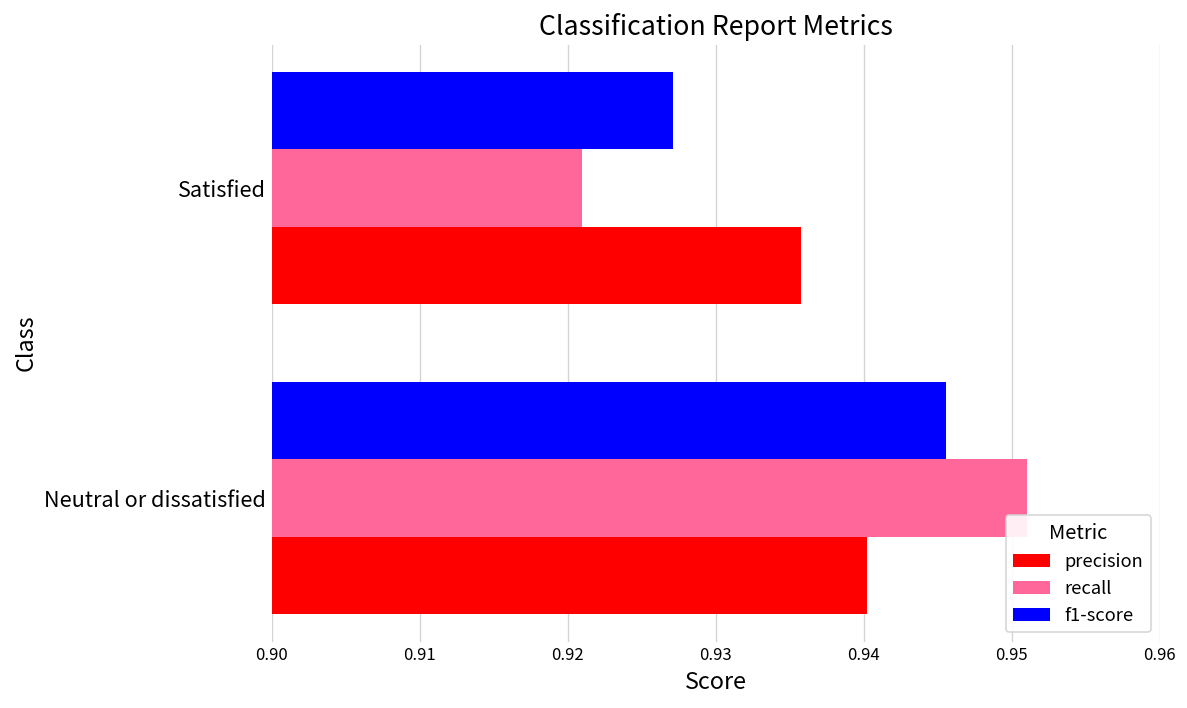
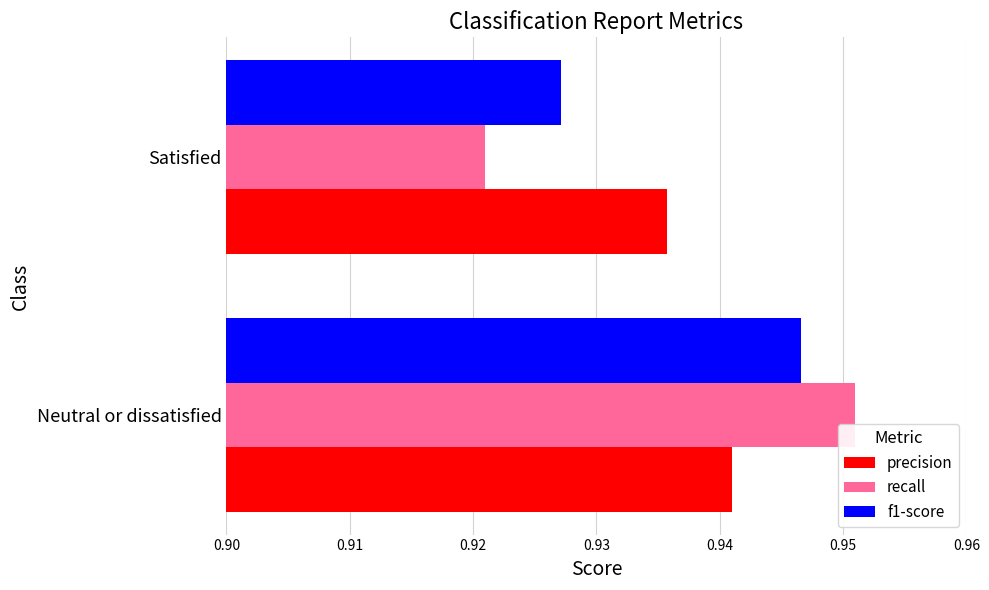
  {
    "precision": {
      "Satisfied": 0.9358,
-     "Neutral or dissatisfied": 0.9402
+     "Neutral or dissatisfied": 0.9410
    },
    "recall": {
      "Satisfied": 0.9209,
      "Neutral or dissatisfied": 0.9510
    },
    "f1-score": {
      "Satisfied": 0.9271,
-     "Neutral or dissatisfied": 0.9456
+     "Neutral or dissatisfied": 0.9466
    }
  }
